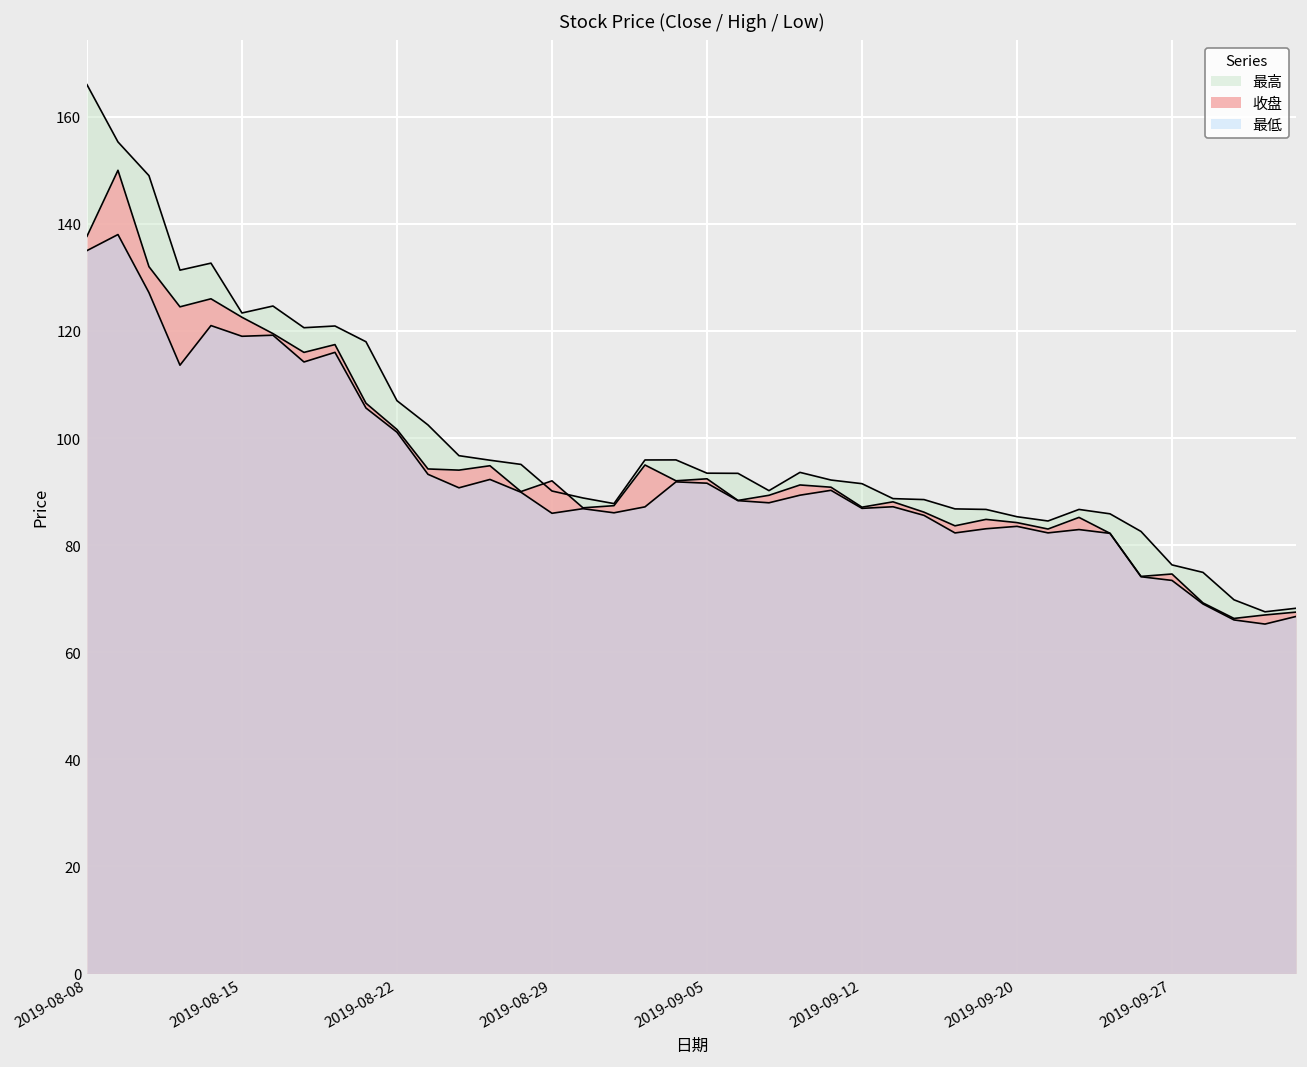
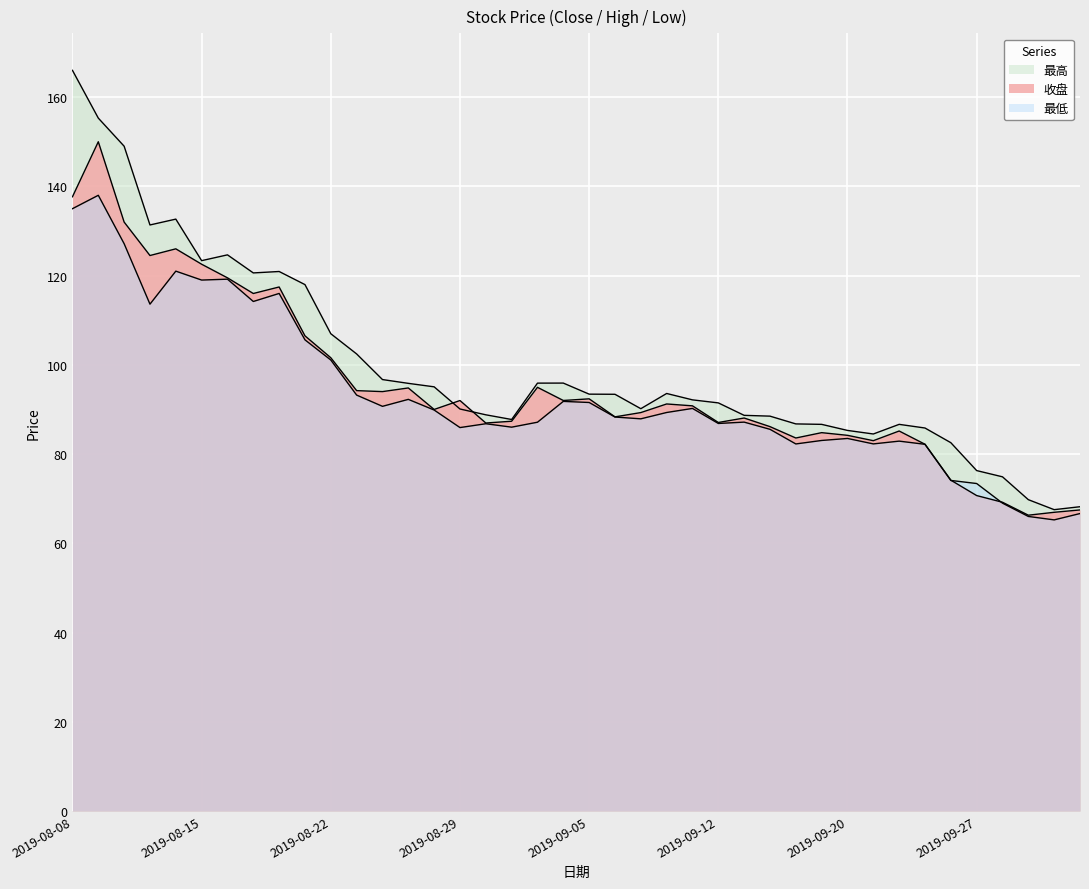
  {
    "收盘": {
      "2019-08-08": 138,
      "2019-08-15": 123,
      "2019-08-29": 92,
      "2019-09-05": 92,
      "2019-09-20": 84,
-     "2019-09-27": 75
+     "2019-09-27": 71
    }
  }
